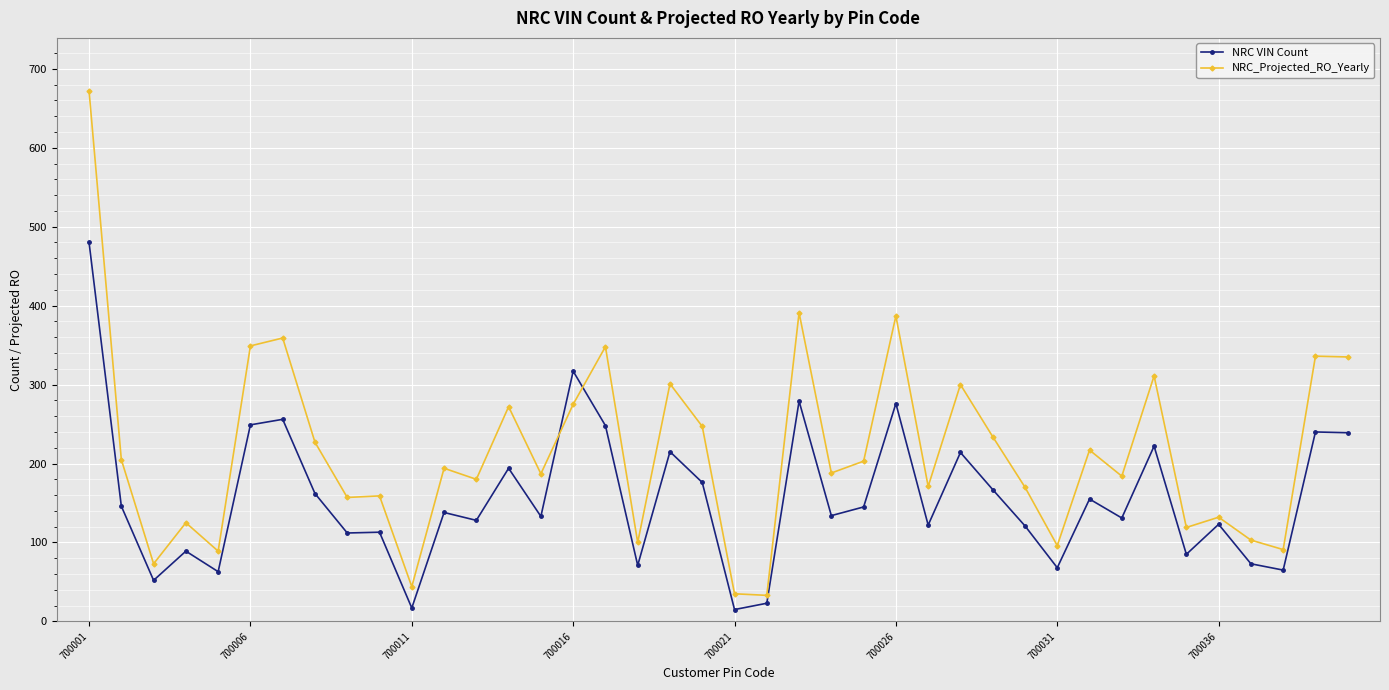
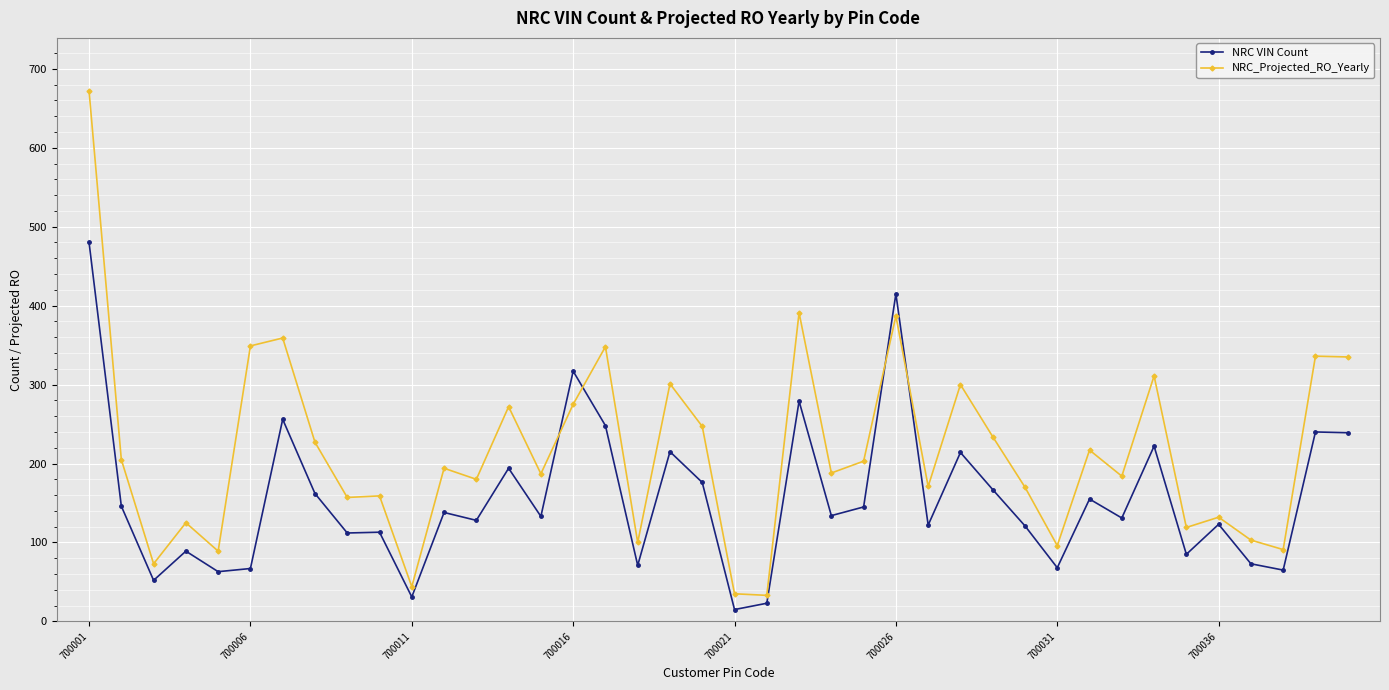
  {
    "NRC VIN Count": {
      "700001": 480,
-     "700006": 250,
-     "700011": 20,
+     "700006": 70,
+     "700011": 30,
      "700016": 320,
      "700021": 20,
-     "700026": 280,
+     "700026": 420,
      "700031": 70,
      "700036": 120
    },
    "NRC_Projected_RO_Yearly": {
      "700001": 670,
      "700006": 350,
      "700011": 40,
      "700016": 280,
      "700021": 40,
      "700026": 390,
      "700031": 100,
      "700036": 130
    }
  }
